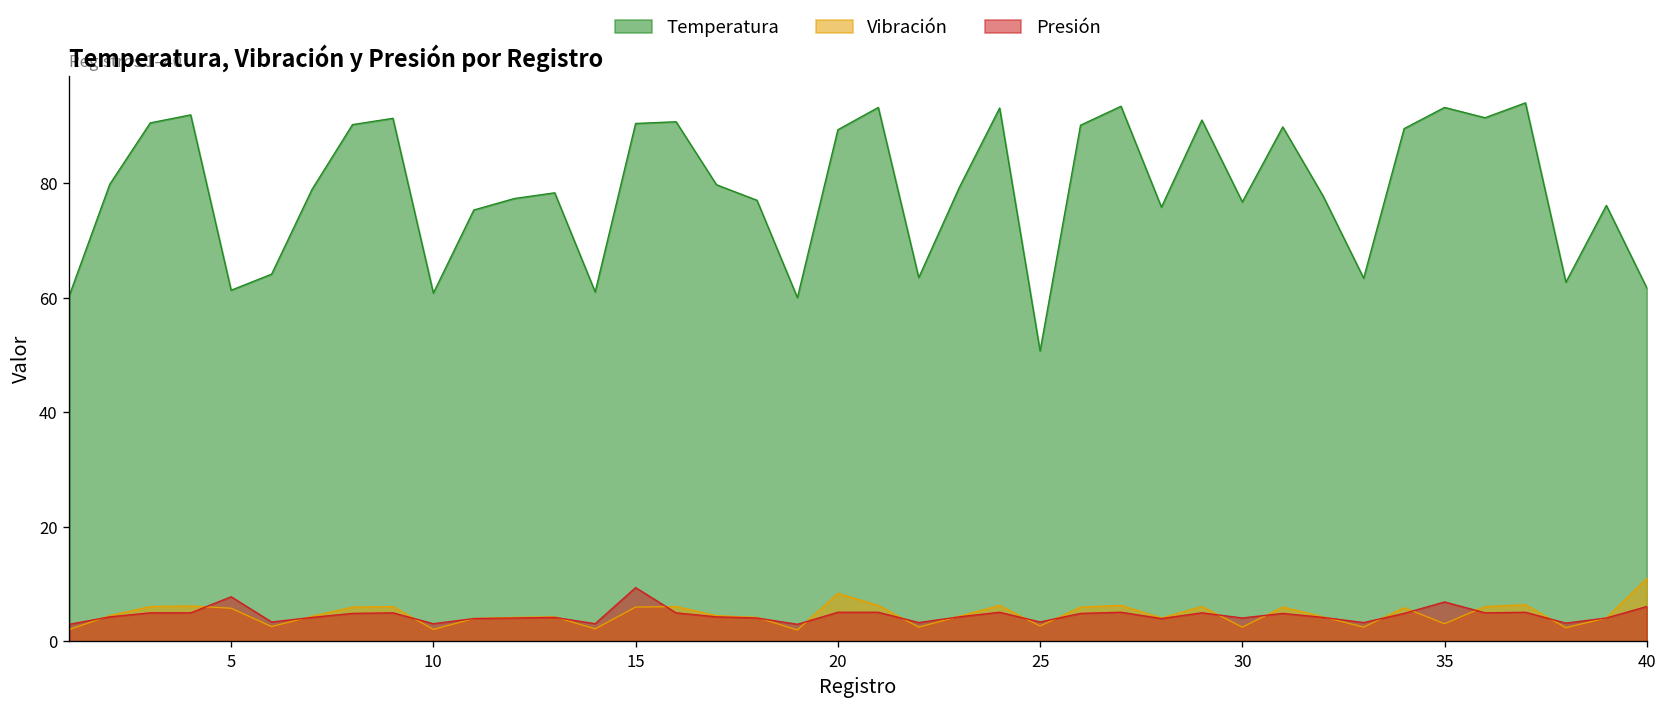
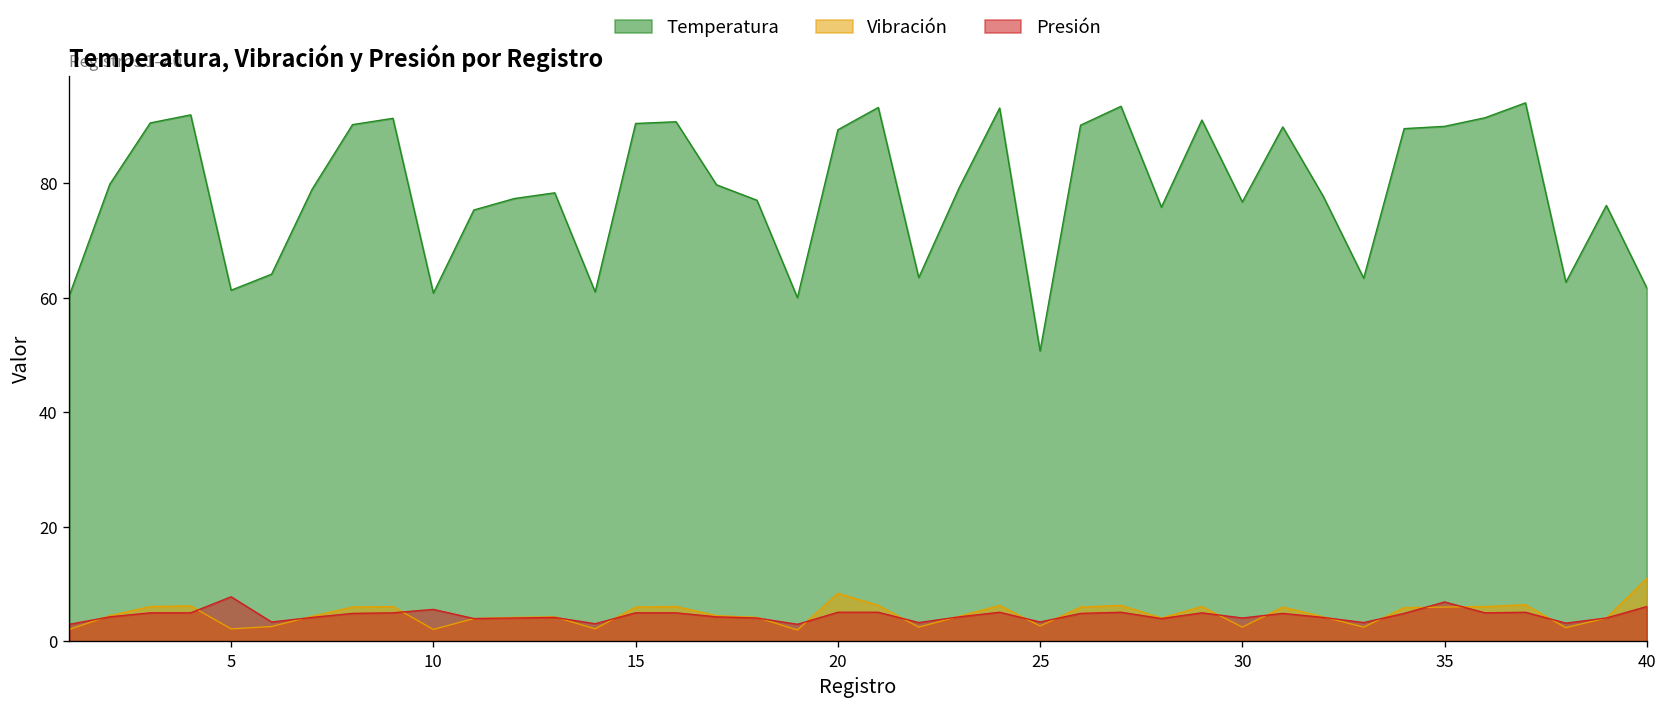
  {
    "Temperatura": {
      "5": 61,
      "10": 61,
      "15": 90,
      "20": 89,
      "25": 51,
      "30": 77,
-     "35": 93,
+     "35": 90,
      "40": 62
    },
    "Vibración": {
-     "5": 6,
+     "5": 2,
      "10": 2,
      "15": 6,
      "20": 8,
      "25": 3,
      "30": 3,
-     "35": 3,
+     "35": 6,
      "40": 11
    },
    "Presión": {
      "5": 8,
-     "10": 3,
-     "15": 9,
+     "10": 6,
+     "15": 5,
      "20": 5,
      "25": 3,
      "30": 4,
      "35": 7,
      "40": 6
    }
  }
